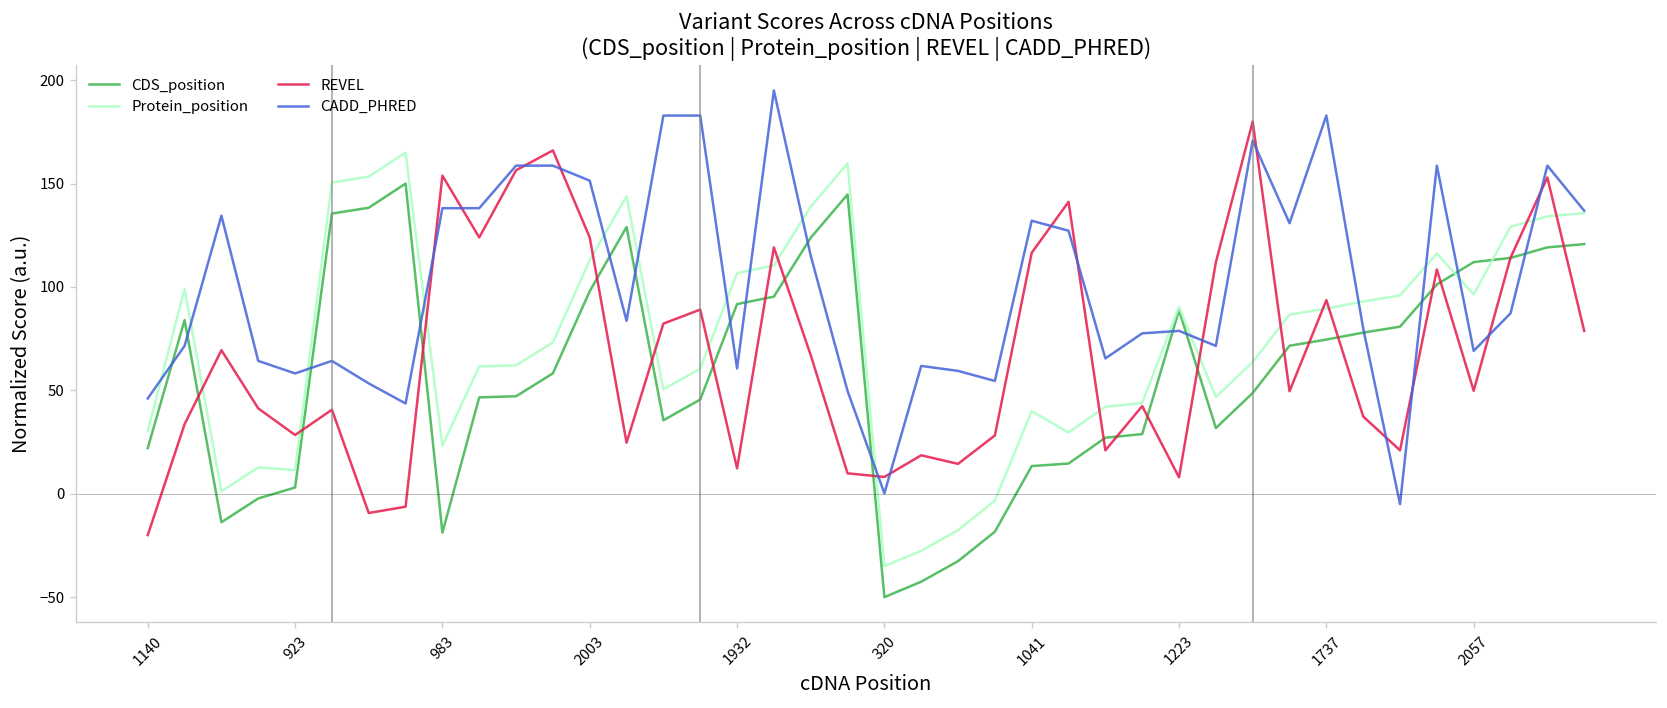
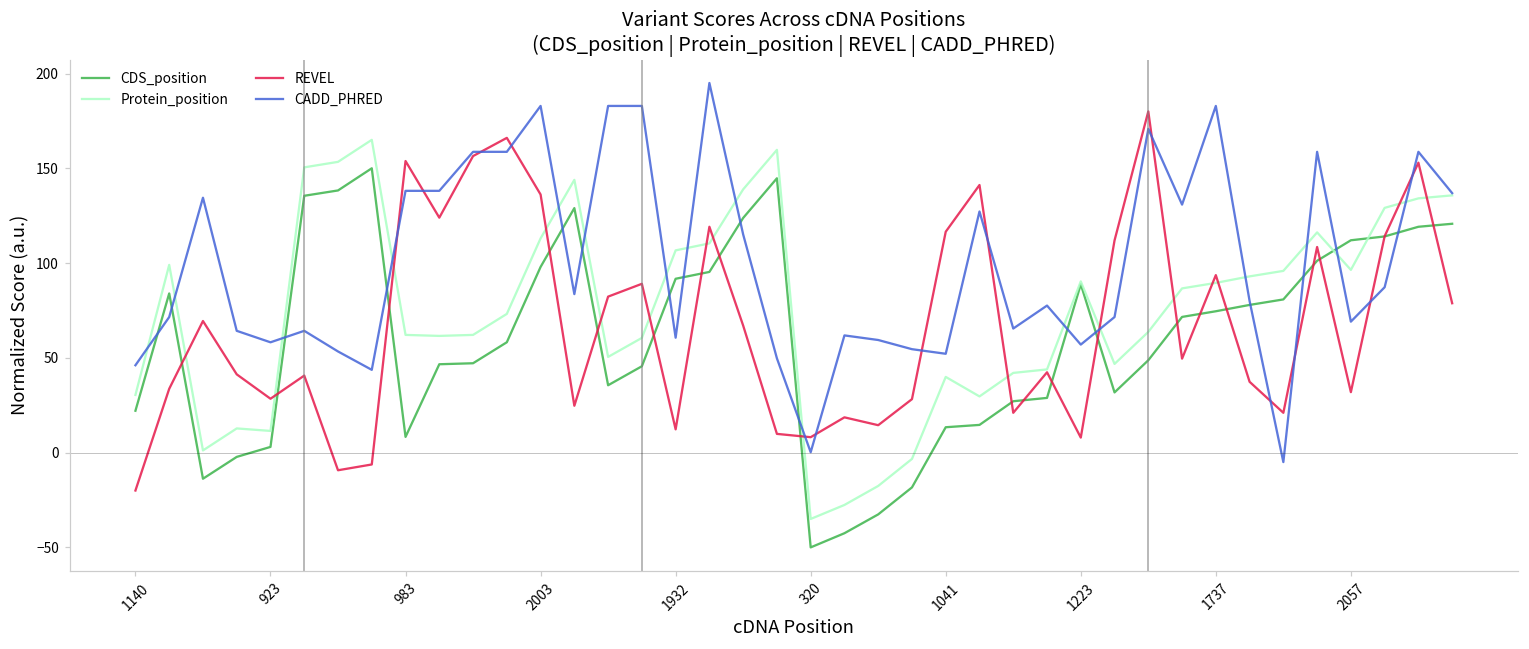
  {
    "CDS_position": {
      "1140": 22,
      "923": 3,
-     "983": -19,
+     "983": 8,
      "2003": 98,
      "1932": 92,
      "320": -50,
      "1041": 13,
      "1223": 89,
      "1737": 75,
      "2057": 112
    },
    "Protein_position": {
      "1140": 30,
      "923": 11,
-     "983": 23,
+     "983": 62,
      "2003": 113,
      "1932": 107,
      "320": -35,
      "1041": 40,
      "1223": 90,
      "1737": 90,
      "2057": 96
    },
    "REVEL": {
      "1140": -20,
      "923": 28,
      "983": 154,
-     "2003": 124,
+     "2003": 136,
      "1932": 12,
      "320": 8,
      "1041": 117,
      "1223": 8,
      "1737": 94,
-     "2057": 50
+     "2057": 32
    },
    "CADD_PHRED": {
      "1140": 46,
      "923": 58,
      "983": 138,
-     "2003": 151,
+     "2003": 183,
      "1932": 61,
      "320": 0,
-     "1041": 132,
-     "1223": 79,
+     "1041": 52,
+     "1223": 57,
      "1737": 183,
      "2057": 69
    }
  }
